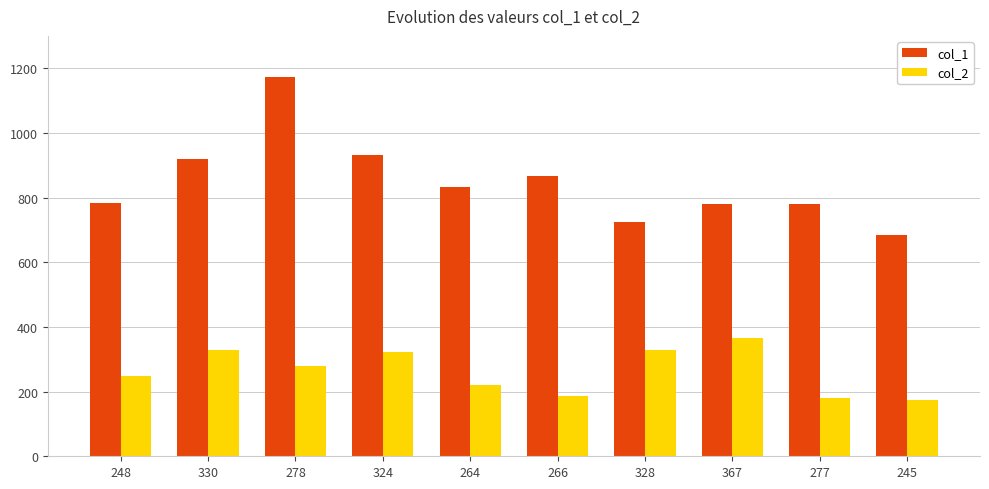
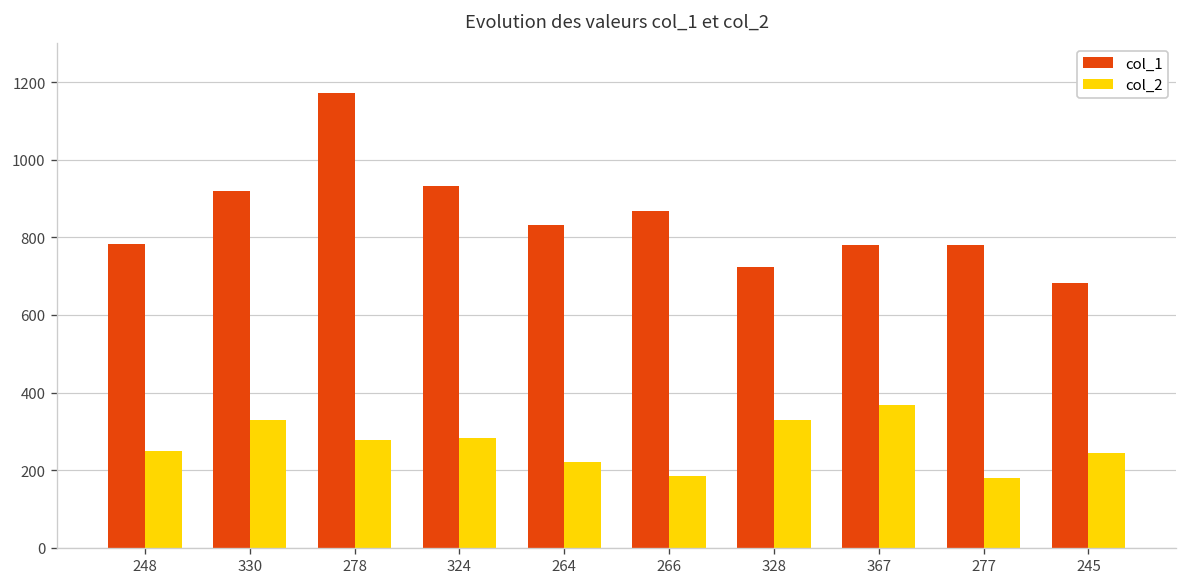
  {
    "col_1": {
      "248": 780,
      "330": 920,
      "278": 1170,
      "324": 930,
      "264": 830,
      "266": 870,
      "328": 720,
      "367": 780,
      "277": 780,
      "245": 680
    },
    "col_2": {
      "248": 250,
      "330": 330,
      "278": 280,
-     "324": 320,
+     "324": 280,
      "264": 220,
      "266": 190,
      "328": 330,
      "367": 370,
      "277": 180,
-     "245": 170
+     "245": 250
    }
  }
